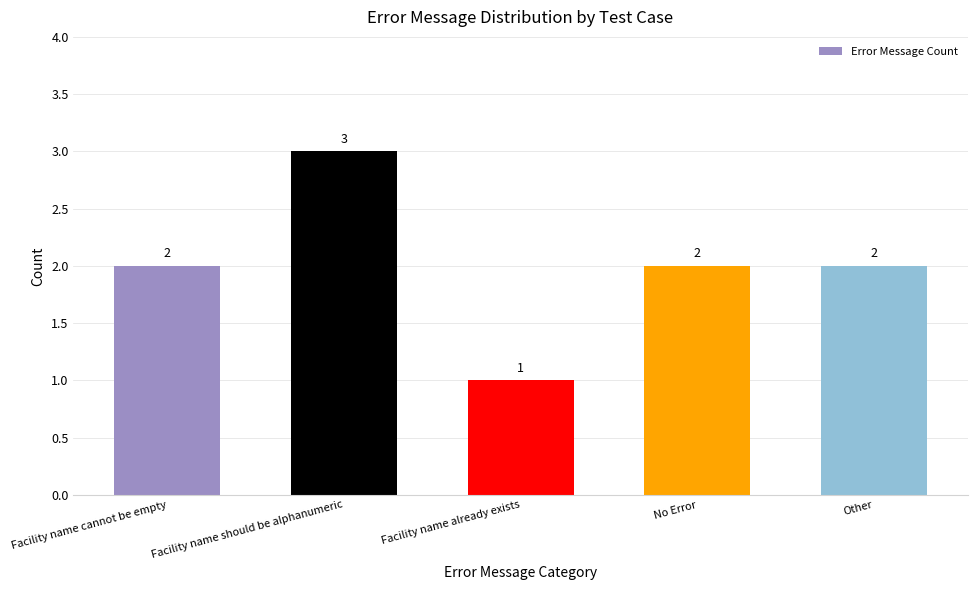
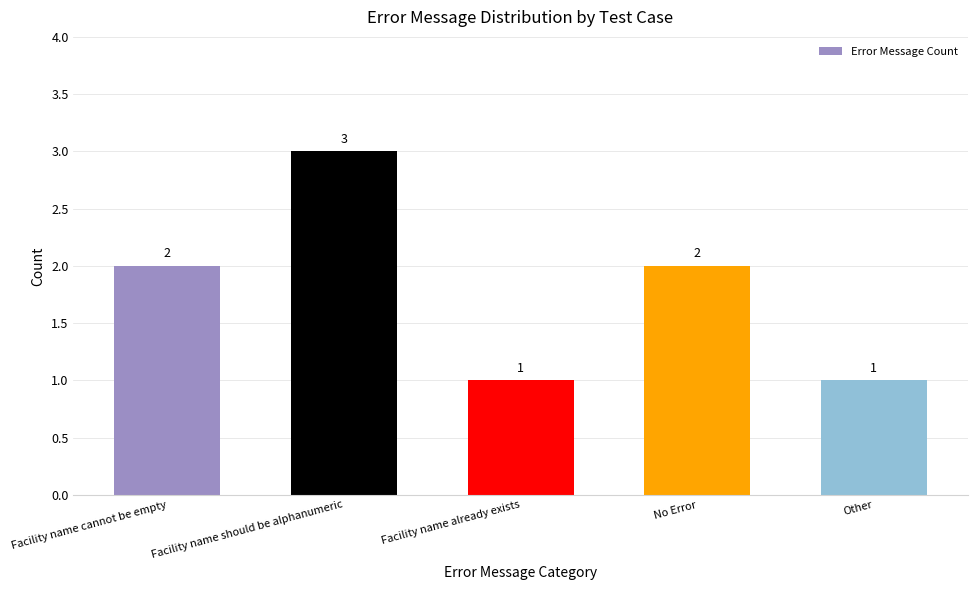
  {
    "Facility name cannot be empty": 2,
    "Facility name should be alphanumeric": 3,
    "Facility name already exists": 1,
    "No Error": 2,
-   "Other": 2
+   "Other": 1
  }
